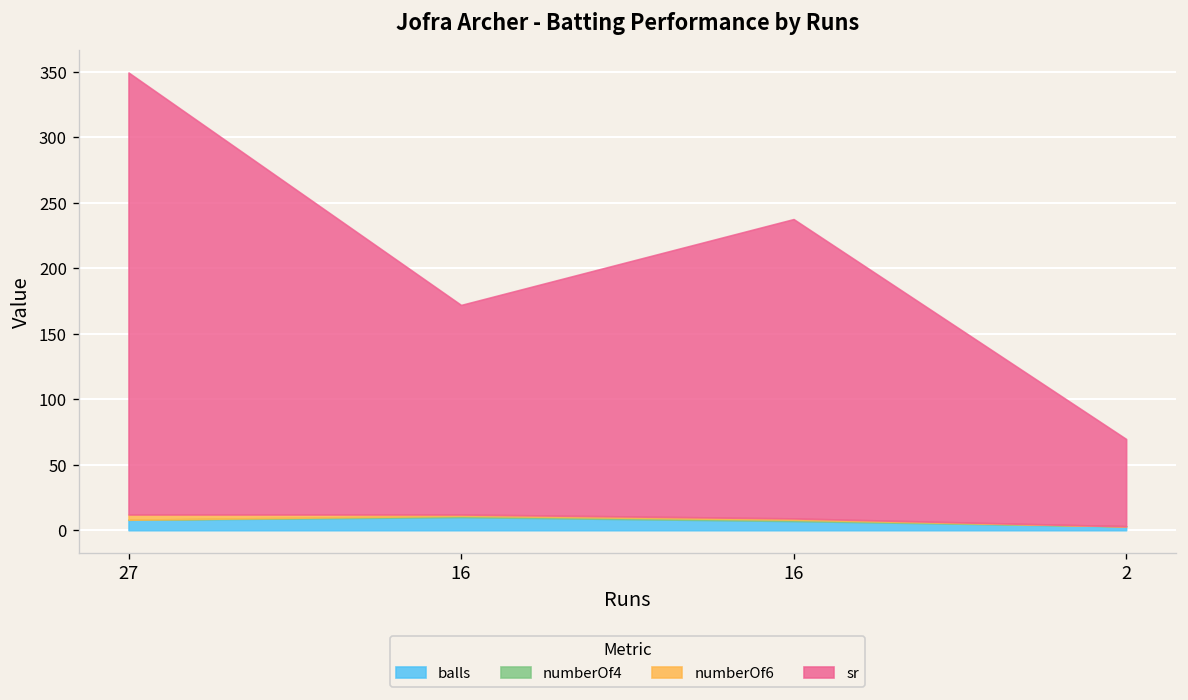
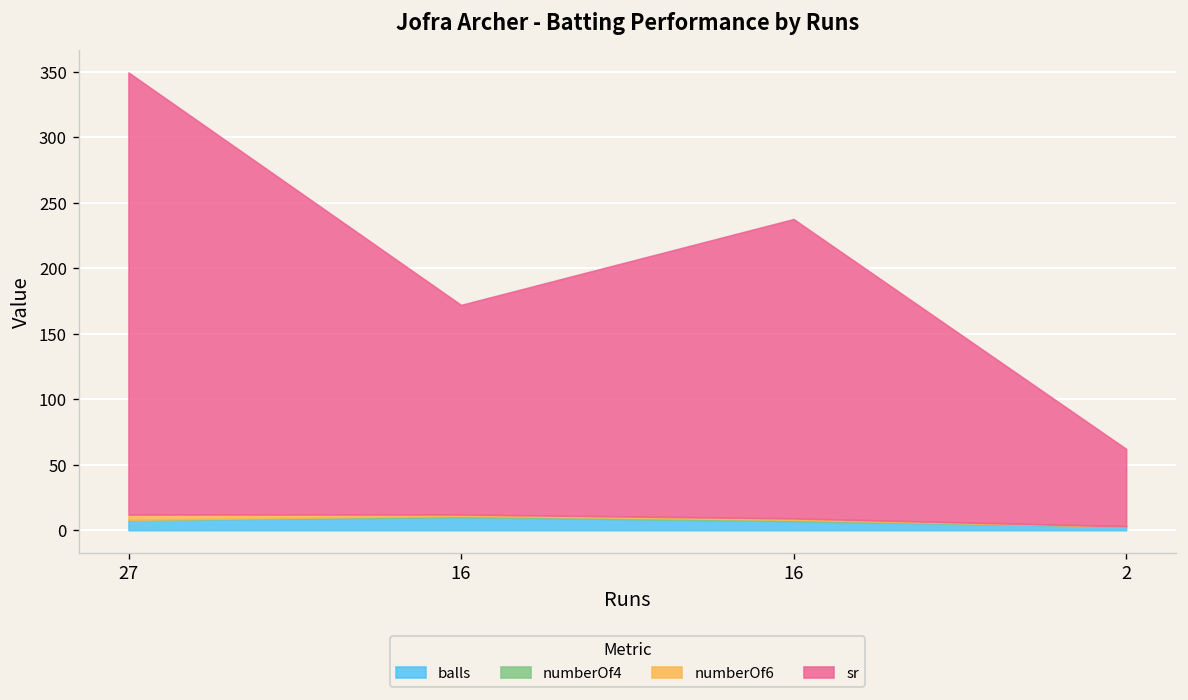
  {
    "numberOf6": {
      "27": 4
    },
    "sr": {
      "27": 338,
-     "2": 67
+     "2": 59
    }
  }
